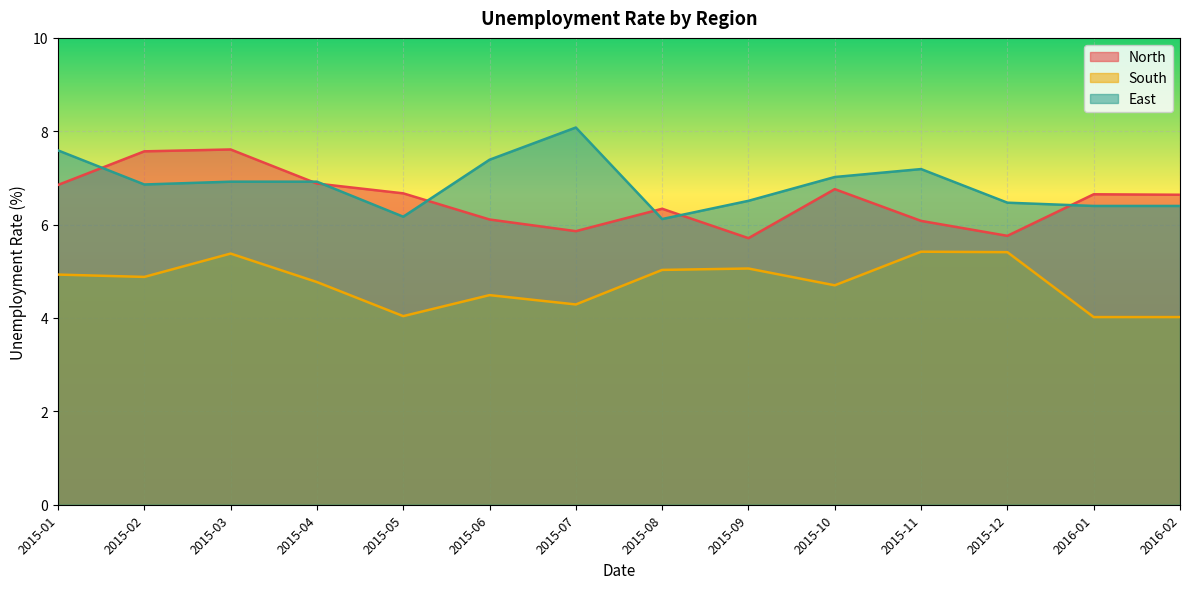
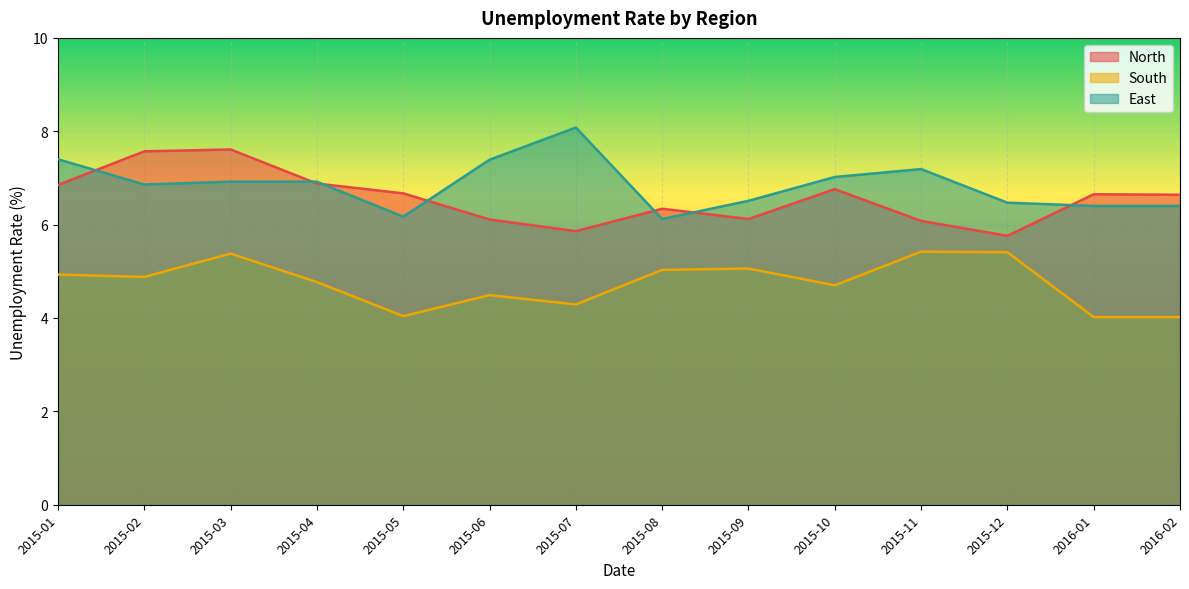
  {
    "North": {
      "2015-01": 6.9,
      "2015-02": 7.6,
      "2015-03": 7.6,
      "2015-05": 6.7,
      "2015-06": 6.1,
      "2015-07": 5.9,
      "2015-08": 6.3,
-     "2015-09": 5.7,
+     "2015-09": 6.1,
      "2015-10": 6.8,
      "2015-11": 6.1,
      "2015-12": 5.8,
      "2016-01": 6.7,
      "2016-02": 6.6
    },
    "South": {
      "2015-01": 4.9,
      "2015-02": 4.9,
      "2015-03": 5.4,
      "2015-04": 4.8,
      "2015-05": 4.0,
      "2015-06": 4.5,
      "2015-07": 4.3,
      "2015-08": 5.0,
      "2015-09": 5.1,
      "2015-10": 4.7,
      "2015-11": 5.4,
      "2015-12": 5.4,
      "2016-01": 4.0,
      "2016-02": 4.0
    },
    "East": {
-     "2015-01": 7.6,
+     "2015-01": 7.4,
      "2015-02": 6.9,
      "2015-03": 6.9,
      "2015-05": 6.2,
      "2015-06": 7.4,
      "2015-07": 8.1,
      "2015-08": 6.1,
      "2015-09": 6.5,
      "2015-10": 7.0,
      "2015-11": 7.2,
      "2015-12": 6.5,
      "2016-01": 6.4,
      "2016-02": 6.4
    }
  }
